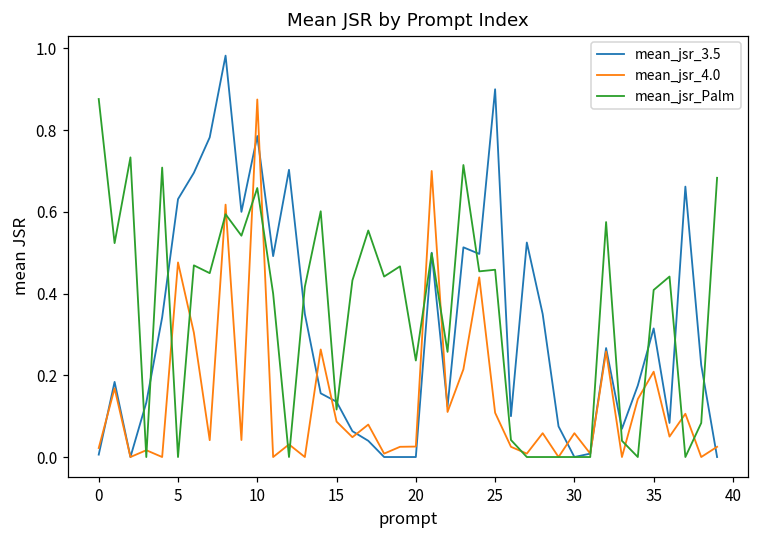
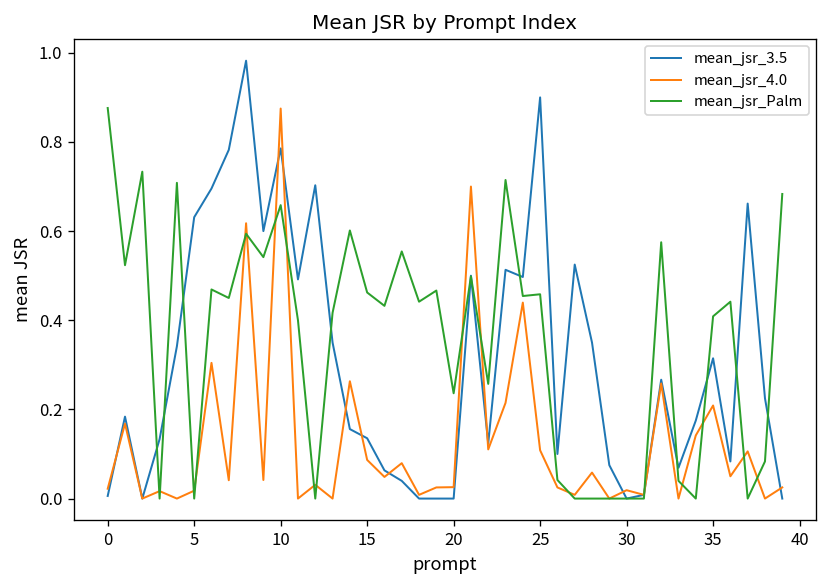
  {
    "mean_jsr_3.5": {
      "0": 0.01,
      "5": 0.63,
      "10": 0.79,
      "15": 0.14,
      "20": 0.00,
      "25": 0.90,
      "35": 0.31
    },
    "mean_jsr_4.0": {
      "0": 0.02,
-     "5": 0.48,
+     "5": 0.02,
      "10": 0.88,
      "15": 0.09,
      "20": 0.03,
      "25": 0.11,
-     "30": 0.06,
+     "30": 0.02,
      "35": 0.21
    },
    "mean_jsr_Palm": {
      "0": 0.88,
      "5": 0.00,
      "10": 0.66,
-     "15": 0.12,
+     "15": 0.46,
      "20": 0.24,
      "25": 0.46,
      "35": 0.41
    }
  }
